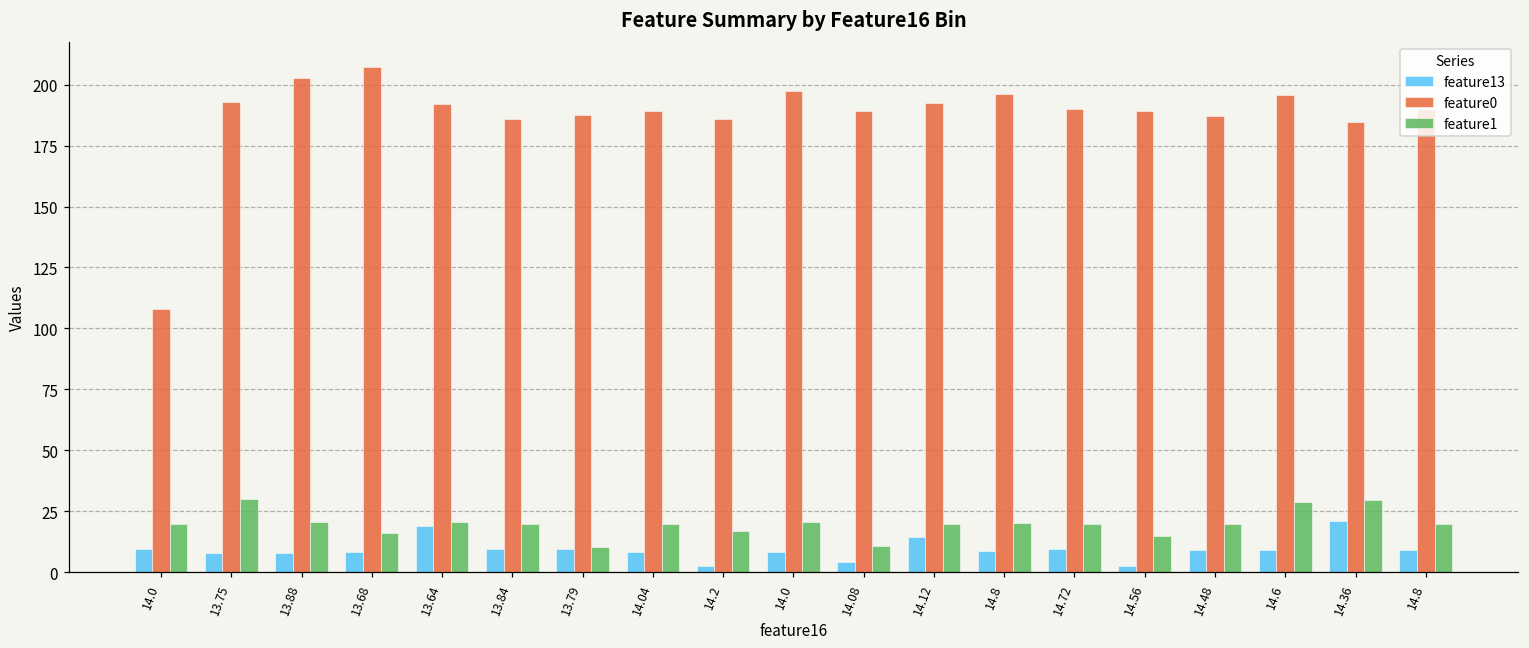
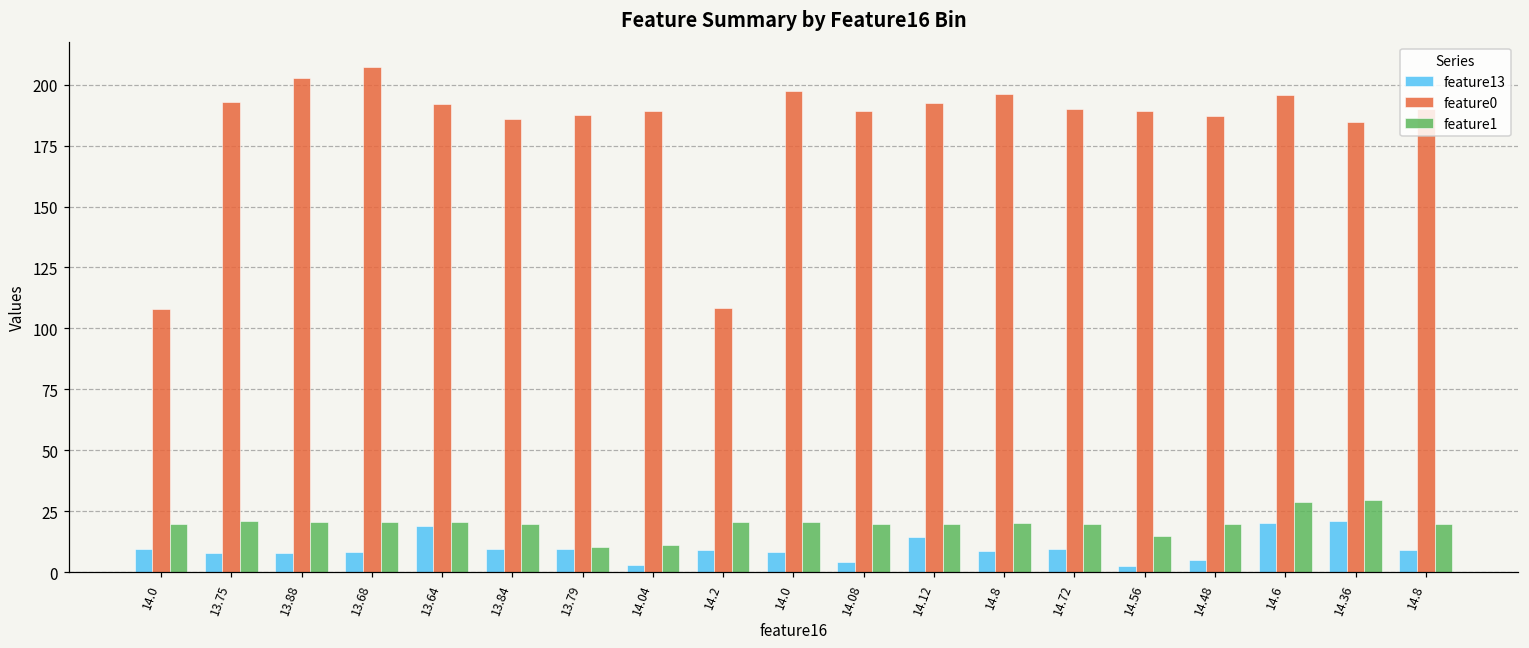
  {
    "feature13": {
      "13.75": 8,
      "13.88": 8,
      "13.68": 8,
      "13.64": 19,
      "13.84": 10,
      "13.79": 10,
-     "14.04": 8,
-     "14.2": 2,
+     "14.04": 3,
+     "14.2": 9,
      "14.08": 4,
      "14.12": 14,
      "14.72": 10,
      "14.56": 3,
-     "14.48": 9,
-     "14.6": 9,
+     "14.48": 5,
+     "14.6": 20,
      "14.36": 21
    },
    "feature0": {
      "13.75": 193,
      "13.88": 203,
      "13.68": 207,
      "13.64": 192,
      "13.84": 186,
      "13.79": 187,
      "14.04": 189,
-     "14.2": 186,
+     "14.2": 108,
      "14.08": 189,
      "14.12": 193,
      "14.72": 190,
      "14.56": 189,
      "14.48": 187,
      "14.6": 196,
      "14.36": 185
    },
    "feature1": {
-     "13.75": 30,
+     "13.75": 21,
      "13.88": 21,
-     "13.68": 16,
+     "13.68": 21,
      "13.64": 20,
      "13.84": 20,
      "13.79": 10,
-     "14.04": 20,
-     "14.2": 17,
-     "14.08": 11,
+     "14.04": 11,
+     "14.2": 21,
+     "14.08": 20,
      "14.12": 20,
      "14.72": 20,
      "14.56": 15,
      "14.48": 20,
      "14.6": 29,
      "14.36": 30
    }
  }
